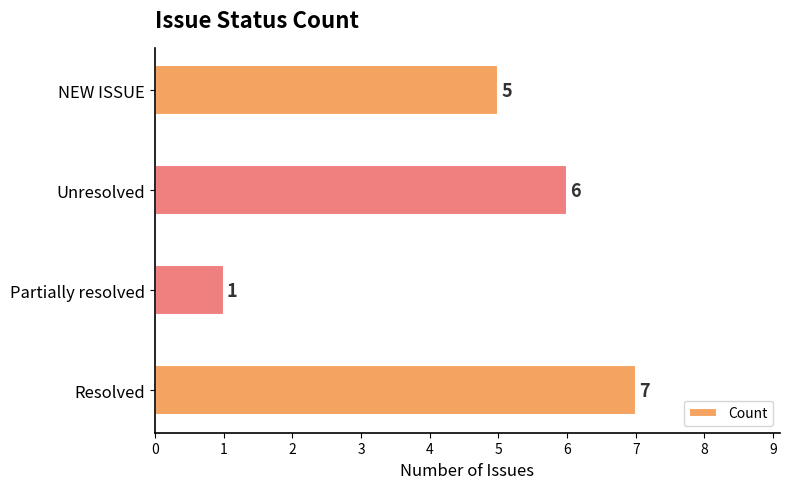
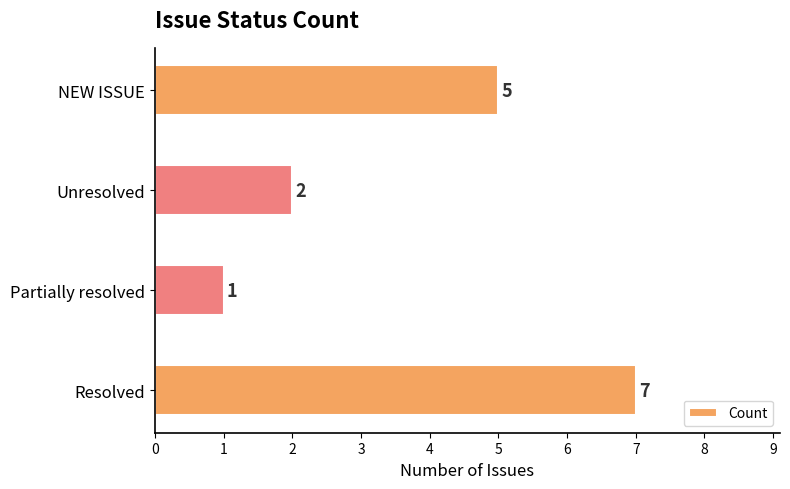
  {
    "NEW ISSUE": 5,
-   "Unresolved": 6,
+   "Unresolved": 2,
    "Partially resolved": 1,
    "Resolved": 7
  }
